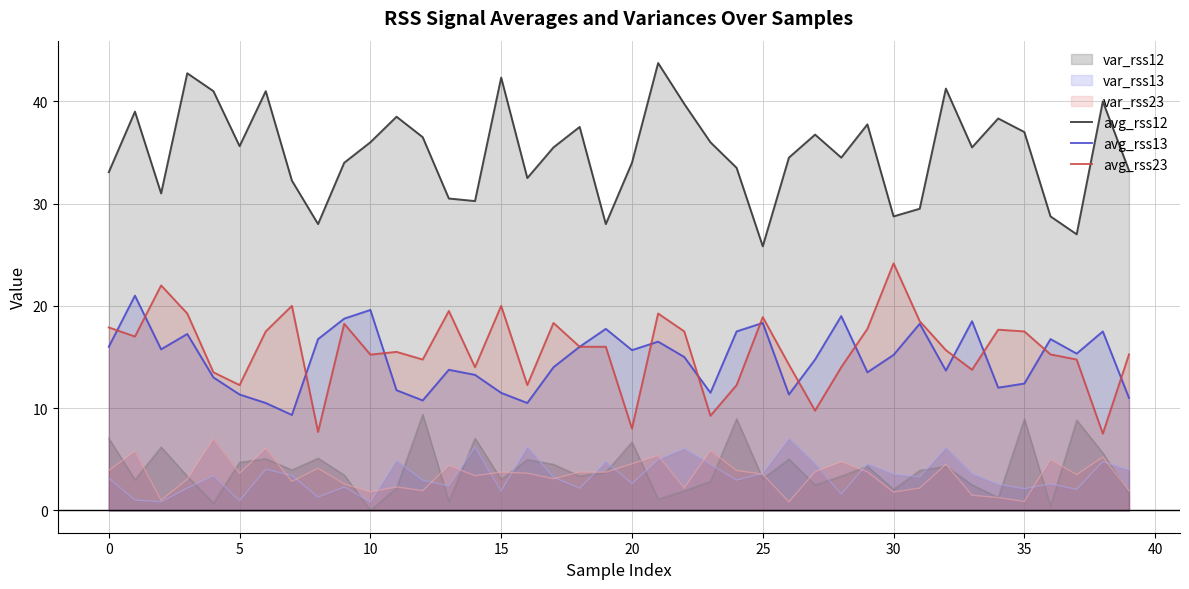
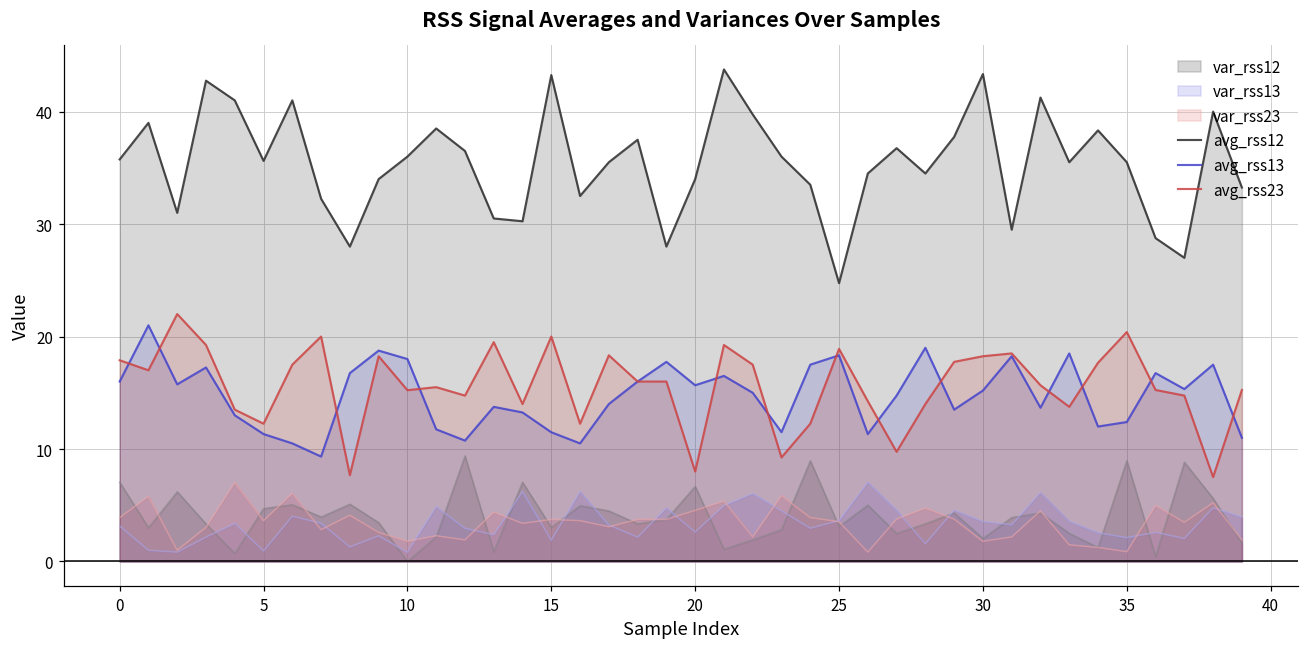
  {
    "avg_rss12": {
-     "0": 33.1,
+     "0": 35.8,
      "5": 35.6,
      "10": 36.0,
-     "15": 42.3,
+     "15": 43.3,
      "20": 34.0,
-     "25": 25.8,
-     "30": 28.8,
-     "35": 37.0
+     "25": 24.8,
+     "30": 43.3,
+     "35": 35.5
    },
    "avg_rss13": {
      "0": 16.0,
      "5": 11.3,
-     "10": 19.6,
+     "10": 18.0,
      "15": 11.5,
      "20": 15.7,
      "25": 18.3,
      "30": 15.2,
      "35": 12.4
    },
    "avg_rss23": {
      "0": 17.9,
      "5": 12.3,
      "10": 15.2,
      "15": 20.0,
      "20": 8.0,
      "25": 18.9,
-     "30": 24.2,
-     "35": 17.5
+     "30": 18.3,
+     "35": 20.4
    }
  }
